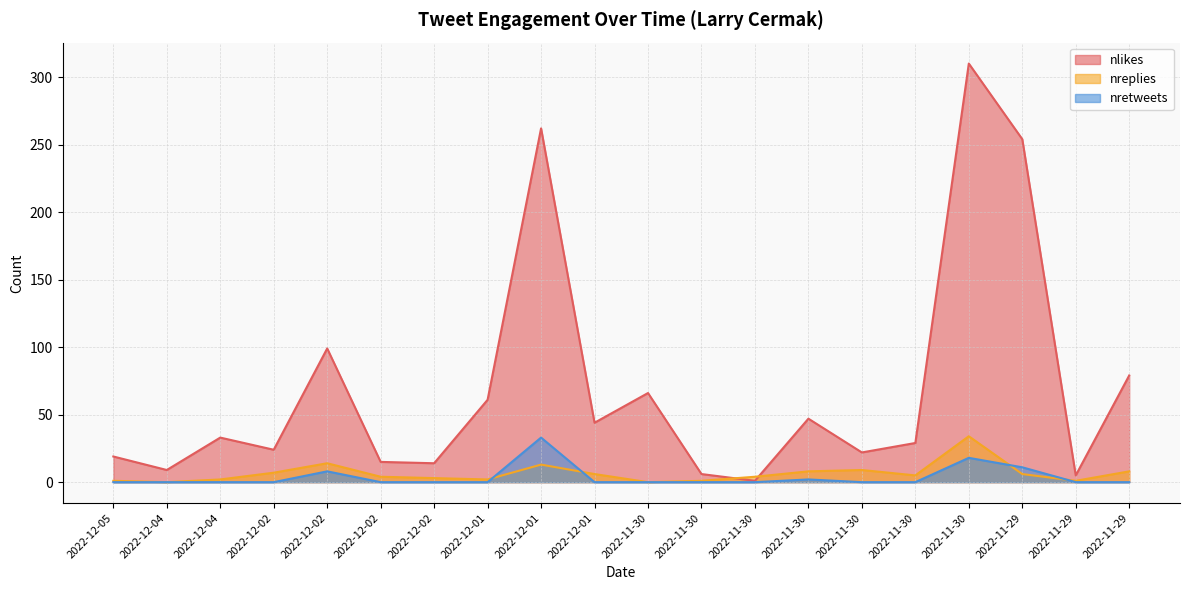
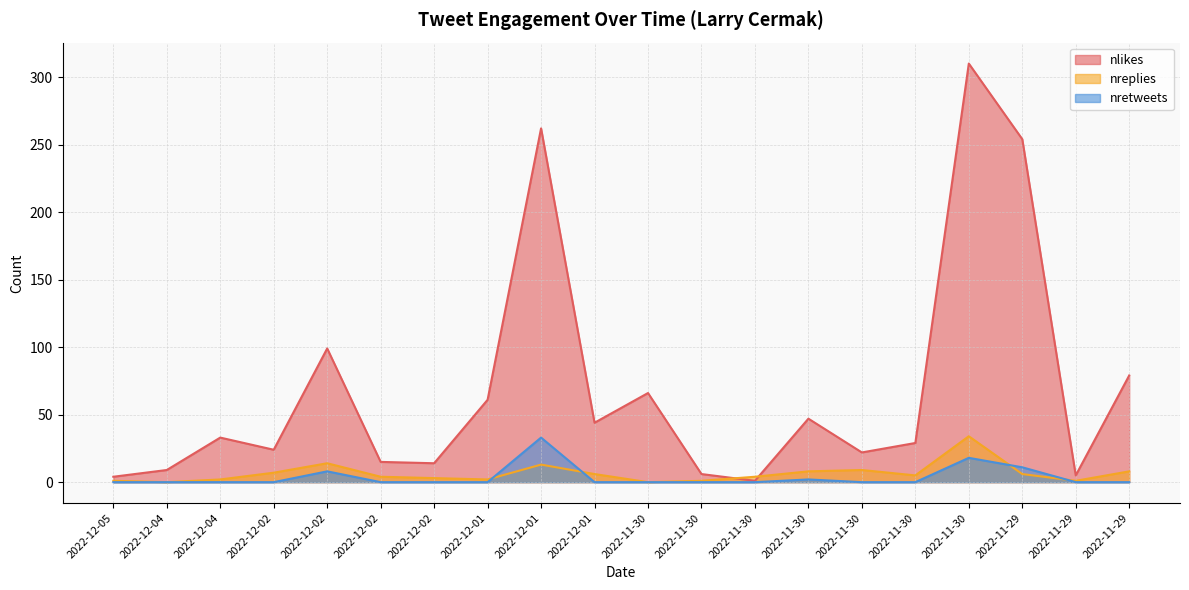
  {
    "nlikes": {
-     "2022-12-05": 19
+     "2022-12-05": 4
    }
  }
